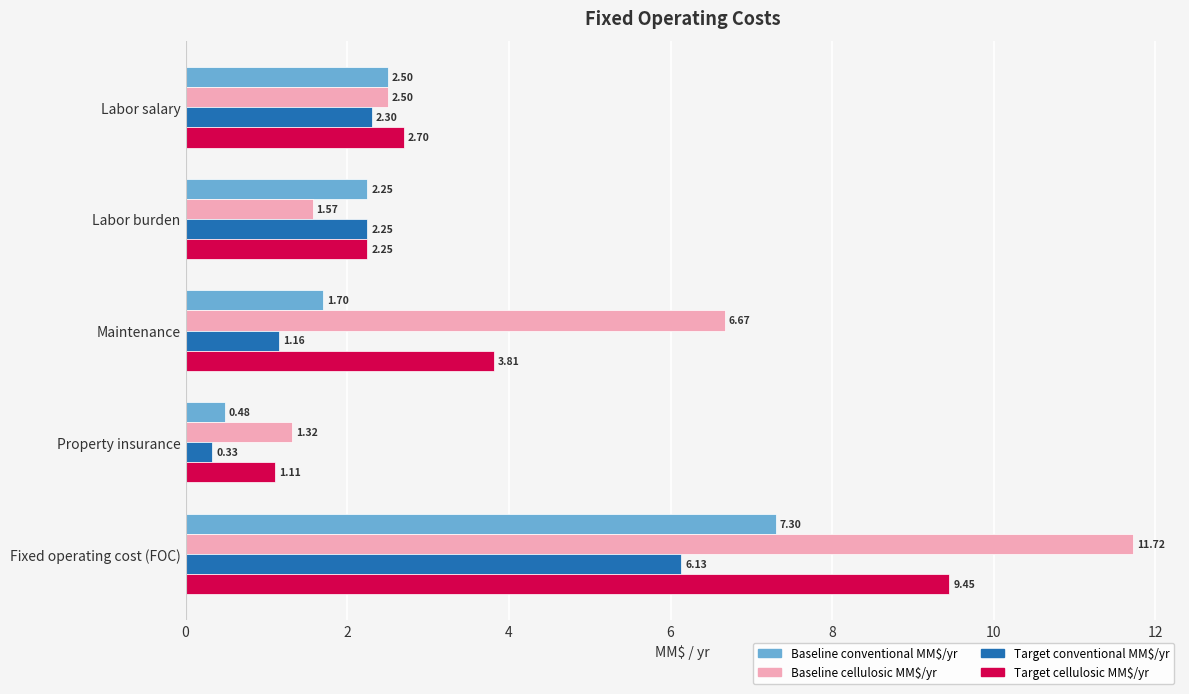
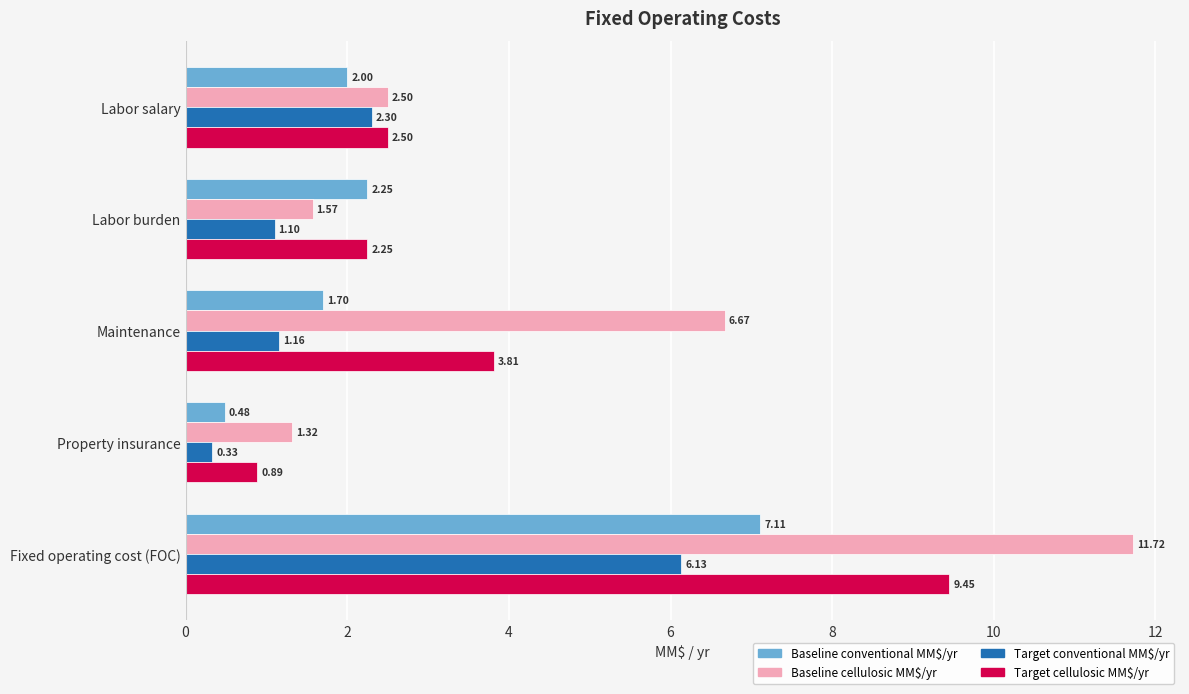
  {
    "Baseline conventional MM$/yr": {
-     "Labor salary": 2.50,
+     "Labor salary": 2.00,
      "Labor burden": 2.25,
      "Maintenance": 1.70,
      "Property insurance": 0.48,
-     "Fixed operating cost (FOC)": 7.30
+     "Fixed operating cost (FOC)": 7.11
    },
    "Baseline cellulosic MM$/yr": {
      "Labor salary": 2.50,
      "Labor burden": 1.57,
      "Maintenance": 6.67,
      "Property insurance": 1.32,
      "Fixed operating cost (FOC)": 11.72
    },
    "Target conventional MM$/yr": {
      "Labor salary": 2.30,
-     "Labor burden": 2.25,
+     "Labor burden": 1.10,
      "Maintenance": 1.16,
      "Property insurance": 0.33,
      "Fixed operating cost (FOC)": 6.13
    },
    "Target cellulosic MM$/yr": {
-     "Labor salary": 2.70,
+     "Labor salary": 2.50,
      "Labor burden": 2.25,
      "Maintenance": 3.81,
-     "Property insurance": 1.11,
+     "Property insurance": 0.89,
      "Fixed operating cost (FOC)": 9.45
    }
  }
